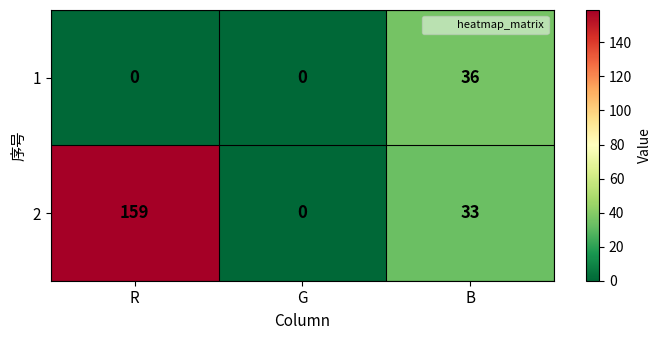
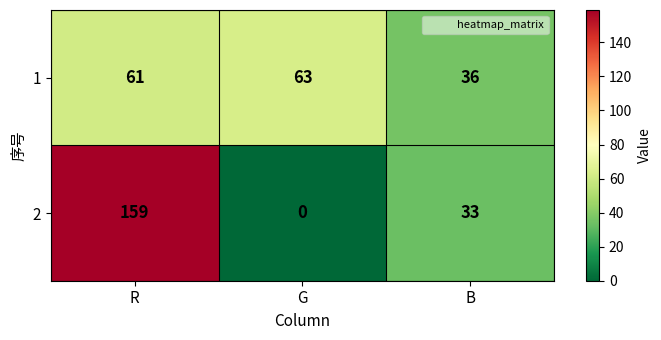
  {
    "1": {
-     "R": 0,
-     "G": 0,
+     "R": 61,
+     "G": 63,
      "B": 36
    },
    "2": {
      "R": 159,
      "G": 0,
      "B": 33
    }
  }
